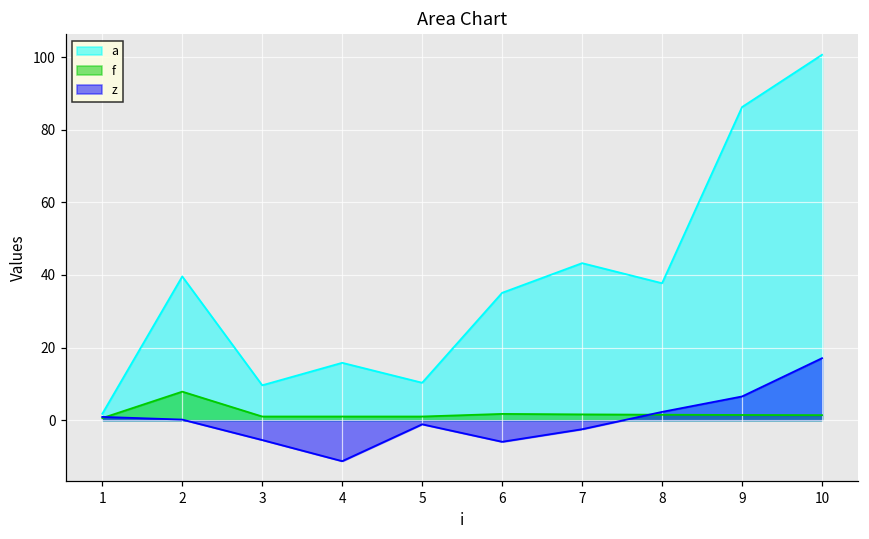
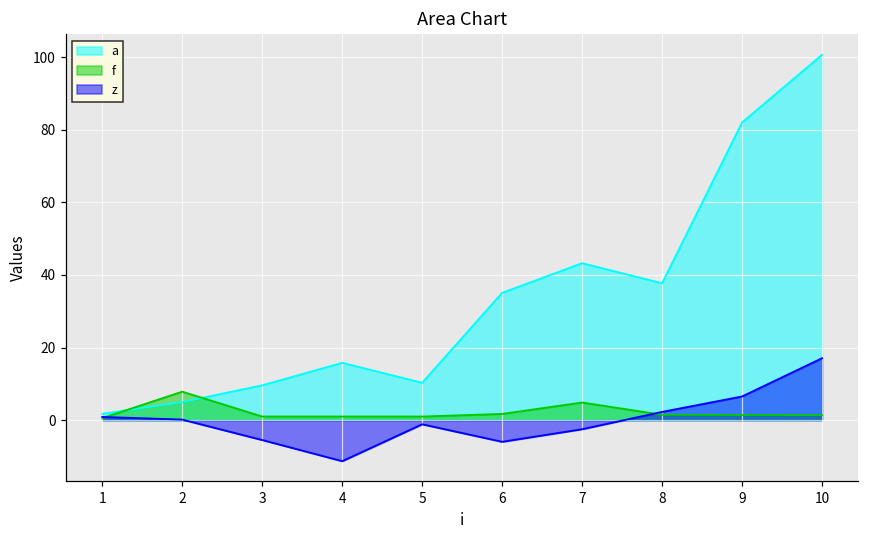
  {
    "a": {
      "1": 2,
-     "2": 40,
+     "2": 5,
      "3": 10,
      "4": 16,
      "5": 10,
      "6": 35,
      "7": 43,
      "8": 38,
-     "9": 86,
+     "9": 82,
      "10": 101
    },
    "f": {
      "2": 8,
      "3": 1,
      "4": 1,
      "5": 1,
      "6": 2,
-     "7": 2,
+     "7": 5,
      "9": 1,
      "10": 1
    }
  }
